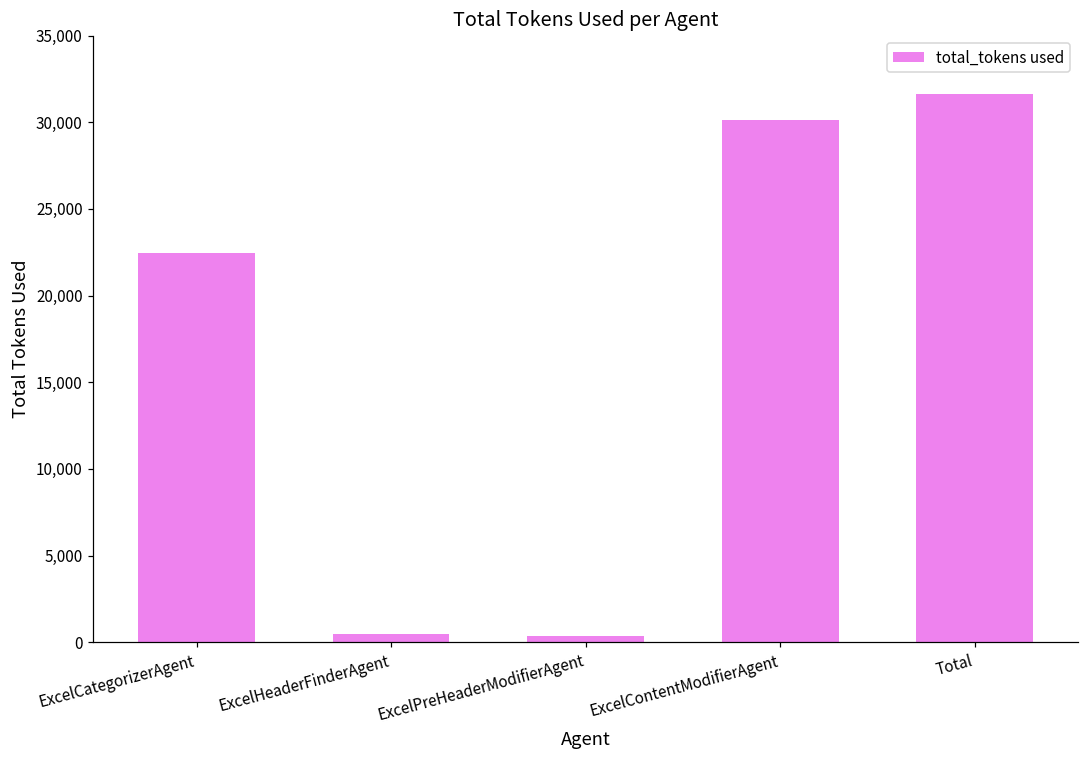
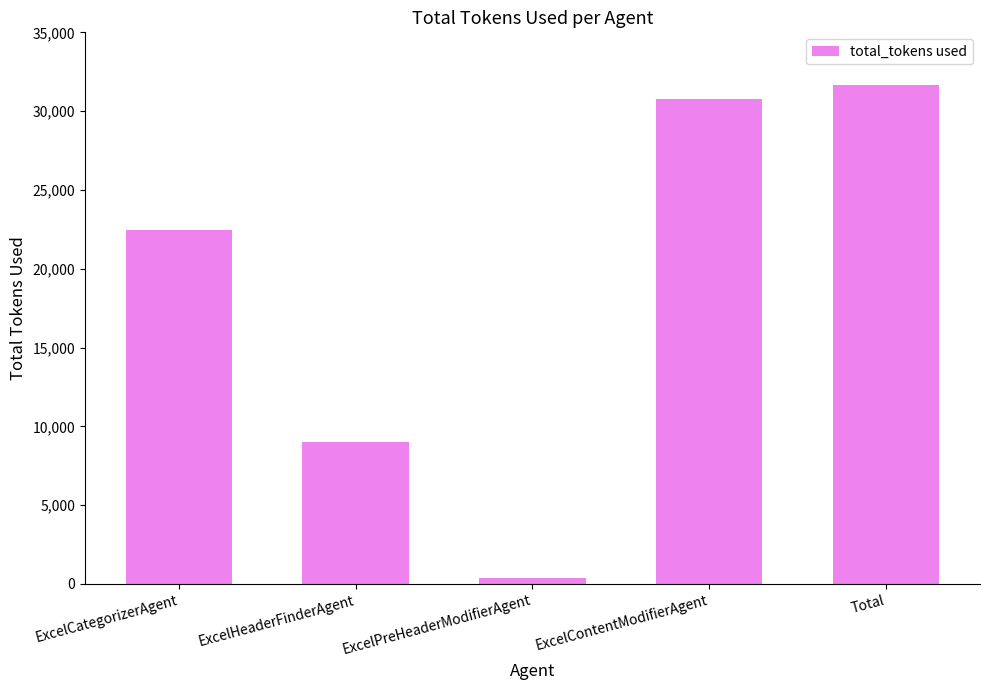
  {
    "ExcelCategorizerAgent": "22,400",
-   "ExcelHeaderFinderAgent": "500",
+   "ExcelHeaderFinderAgent": "9,000",
    "ExcelPreHeaderModifierAgent": "400",
-   "ExcelContentModifierAgent": "30,100",
+   "ExcelContentModifierAgent": "30,800",
    "Total": "31,700"
  }
